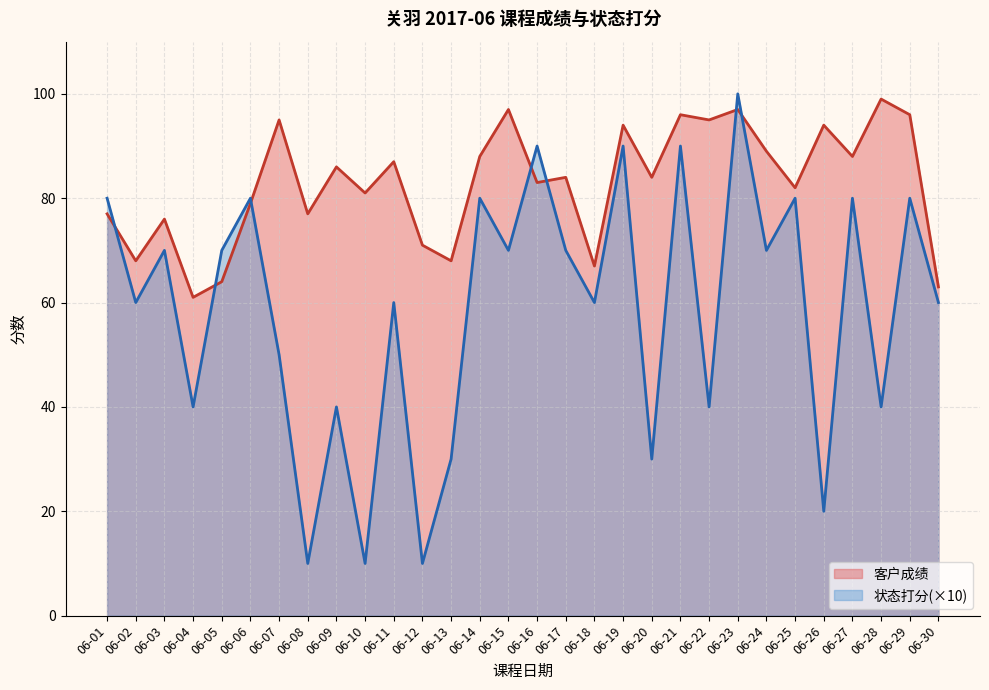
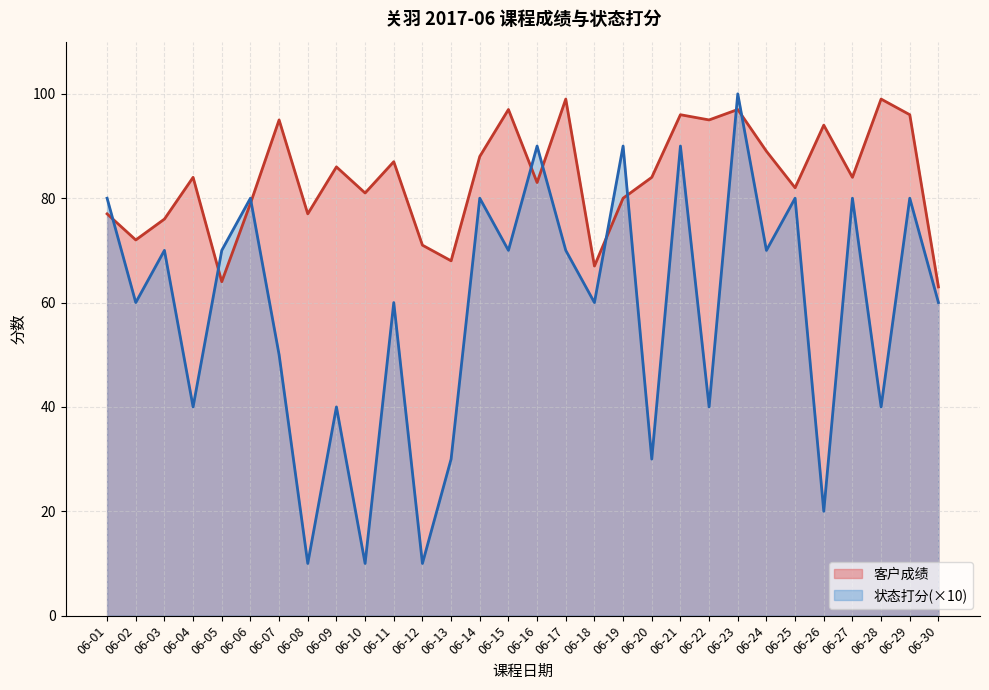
  {
    "客户成绩": {
      "06-01": 77,
-     "06-02": 68,
+     "06-02": 72,
      "06-03": 76,
-     "06-04": 61,
+     "06-04": 84,
      "06-05": 64,
      "06-06": 79,
      "06-07": 95,
      "06-08": 77,
      "06-09": 86,
      "06-10": 81,
      "06-11": 87,
      "06-12": 71,
      "06-13": 68,
      "06-14": 88,
      "06-15": 97,
      "06-16": 83,
-     "06-17": 84,
+     "06-17": 99,
      "06-18": 67,
-     "06-19": 94,
+     "06-19": 80,
      "06-20": 84,
      "06-21": 96,
      "06-22": 95,
      "06-23": 97,
      "06-24": 89,
      "06-25": 82,
      "06-26": 94,
-     "06-27": 88,
+     "06-27": 84,
      "06-28": 99,
      "06-29": 96,
      "06-30": 63
    },
    "状态打分(×10)": {
      "06-01": 80,
      "06-02": 60,
      "06-03": 70,
      "06-04": 40,
      "06-05": 70,
      "06-06": 80,
      "06-07": 50,
      "06-08": 10,
      "06-09": 40,
      "06-10": 10,
      "06-11": 60,
      "06-12": 10,
      "06-13": 30,
      "06-14": 80,
      "06-15": 70,
      "06-16": 90,
      "06-17": 70,
      "06-18": 60,
      "06-19": 90,
      "06-20": 30,
      "06-21": 90,
      "06-22": 40,
      "06-23": 100,
      "06-24": 70,
      "06-25": 80,
      "06-26": 20,
      "06-27": 80,
      "06-28": 40,
      "06-29": 80,
      "06-30": 60
    }
  }
